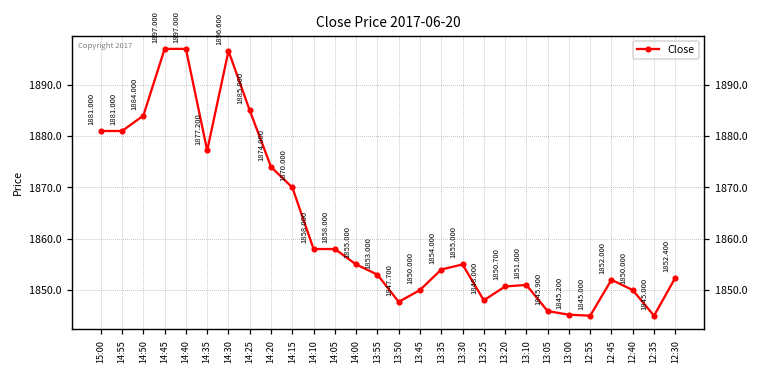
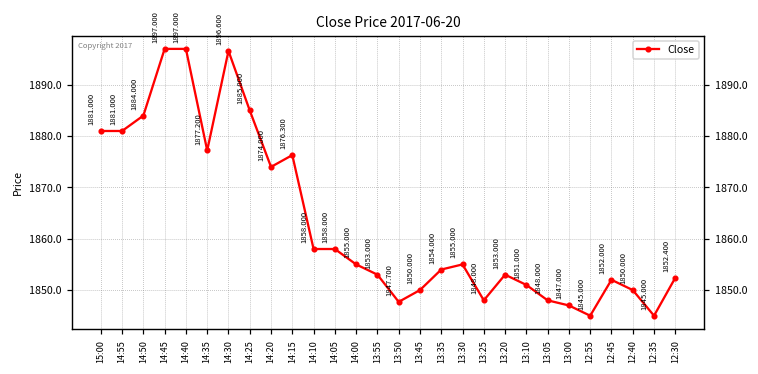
  {
    "15:00": 1881.000,
    "14:55": 1881.000,
    "14:50": 1884.000,
    "14:45": 1897.000,
    "14:40": 1897.000,
    "14:35": 1877.200,
    "14:30": 1896.600,
    "14:25": 1885.000,
    "14:20": 1874.000,
-   "14:15": 1870.000,
+   "14:15": 1876.300,
    "14:10": 1858.000,
    "14:05": 1858.000,
    "14:00": 1855.000,
    "13:55": 1853.000,
    "13:50": 1847.700,
    "13:45": 1850.000,
    "13:35": 1854.000,
    "13:30": 1855.000,
    "13:25": 1848.000,
-   "13:20": 1850.700,
+   "13:20": 1853.000,
    "13:10": 1851.000,
-   "13:05": 1845.900,
-   "13:00": 1845.200,
+   "13:05": 1848.000,
+   "13:00": 1847.000,
    "12:55": 1845.000,
    "12:45": 1852.000,
    "12:40": 1850.000,
    "12:35": 1845.000,
    "12:30": 1852.400
  }
